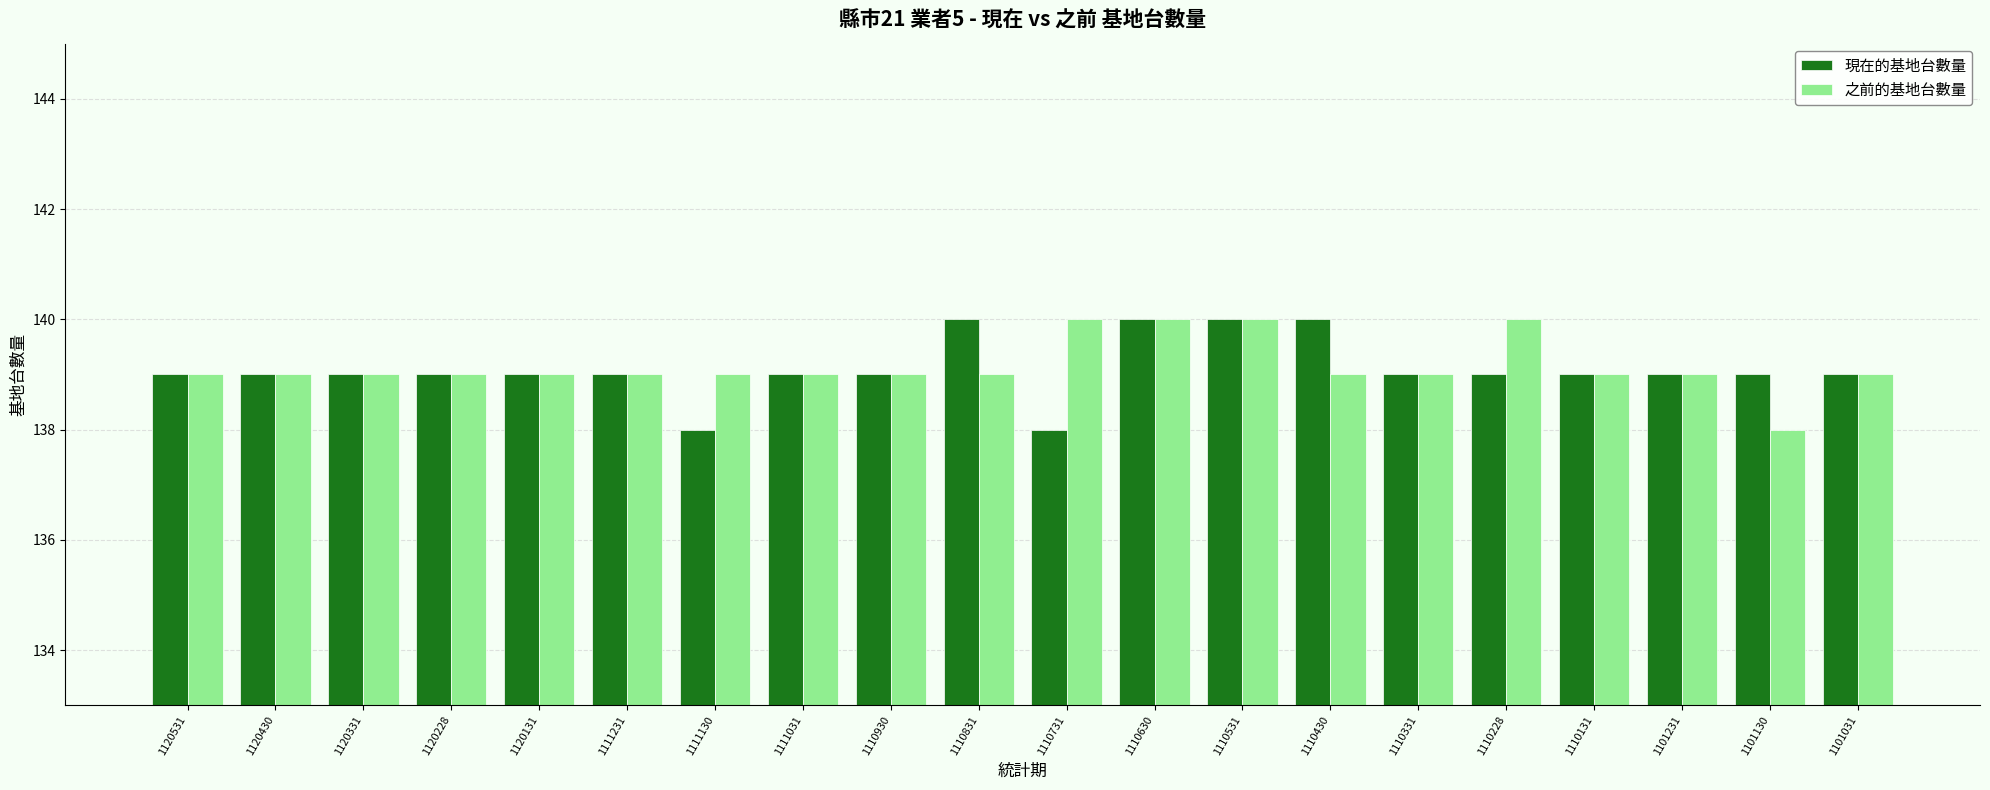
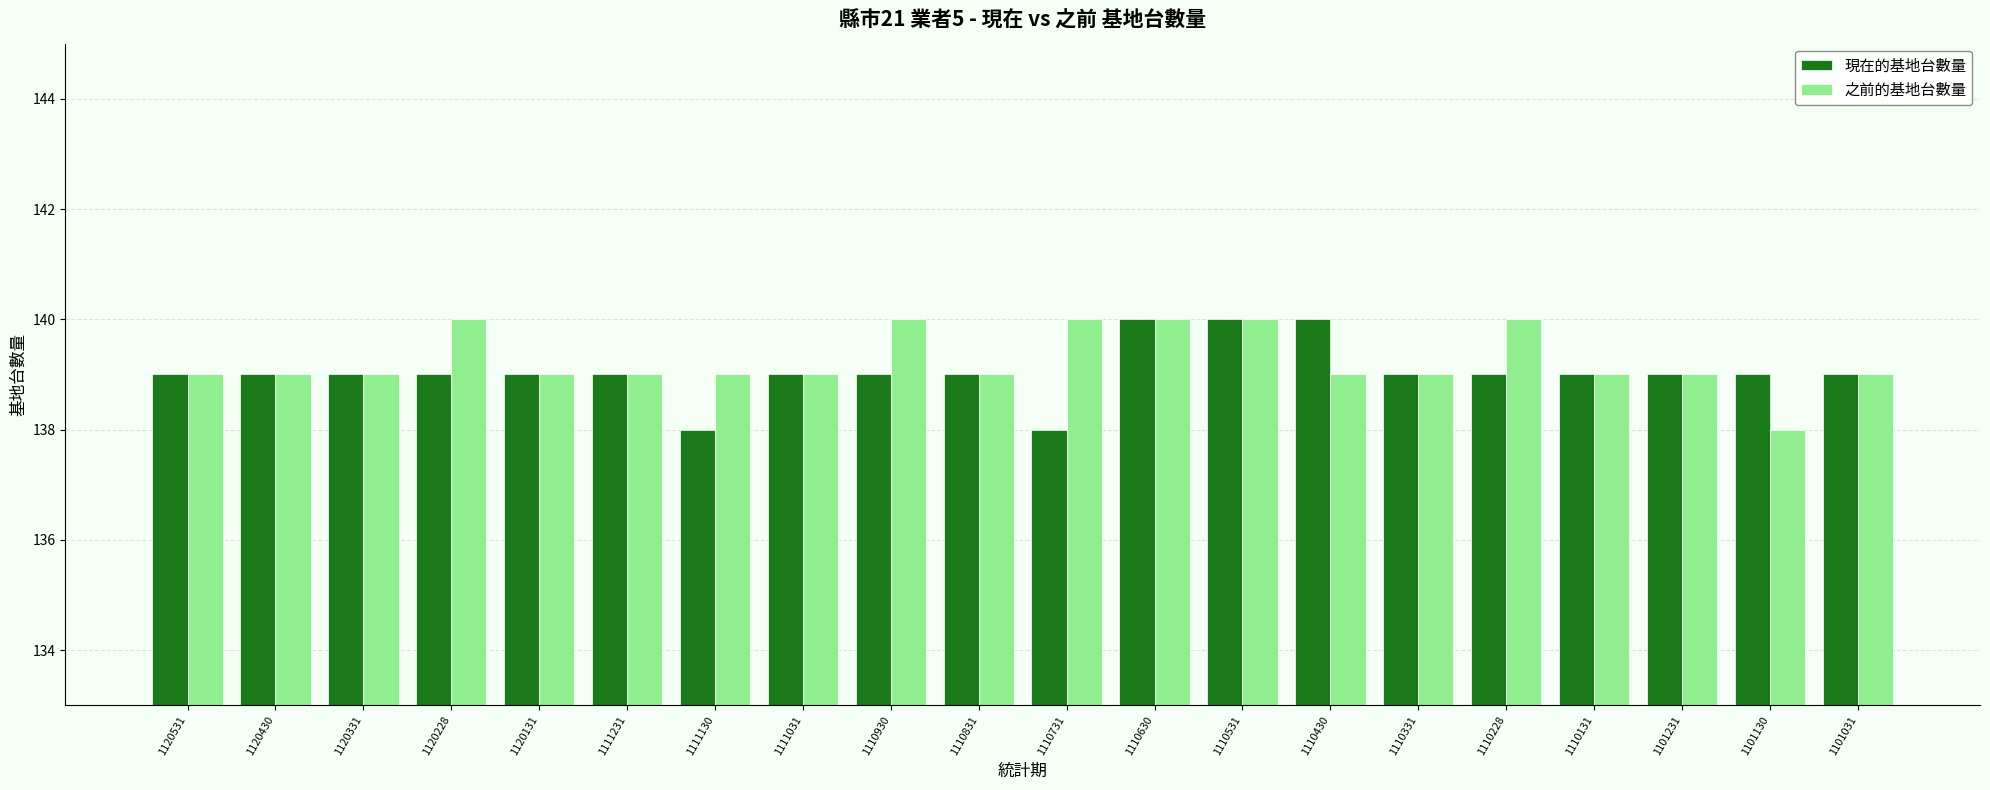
  {
    "現在的基地台數量": {
      "1120531": 139,
      "1120430": 139,
      "1120331": 139,
      "1120228": 139,
      "1120131": 139,
      "1111231": 139,
      "1111130": 138,
      "1111031": 139,
      "1110930": 139,
-     "1110831": 140,
+     "1110831": 139,
      "1110731": 138,
      "1110630": 140,
      "1110531": 140,
      "1110430": 140,
      "1110331": 139,
      "1110228": 139,
      "1110131": 139,
      "1101231": 139,
      "1101130": 139,
      "1101031": 139
    },
    "之前的基地台數量": {
      "1120531": 139,
      "1120430": 139,
      "1120331": 139,
-     "1120228": 139,
+     "1120228": 140,
      "1120131": 139,
      "1111231": 139,
      "1111130": 139,
      "1111031": 139,
-     "1110930": 139,
+     "1110930": 140,
      "1110831": 139,
      "1110731": 140,
      "1110630": 140,
      "1110531": 140,
      "1110430": 139,
      "1110331": 139,
      "1110228": 140,
      "1110131": 139,
      "1101231": 139,
      "1101130": 138,
      "1101031": 139
    }
  }
